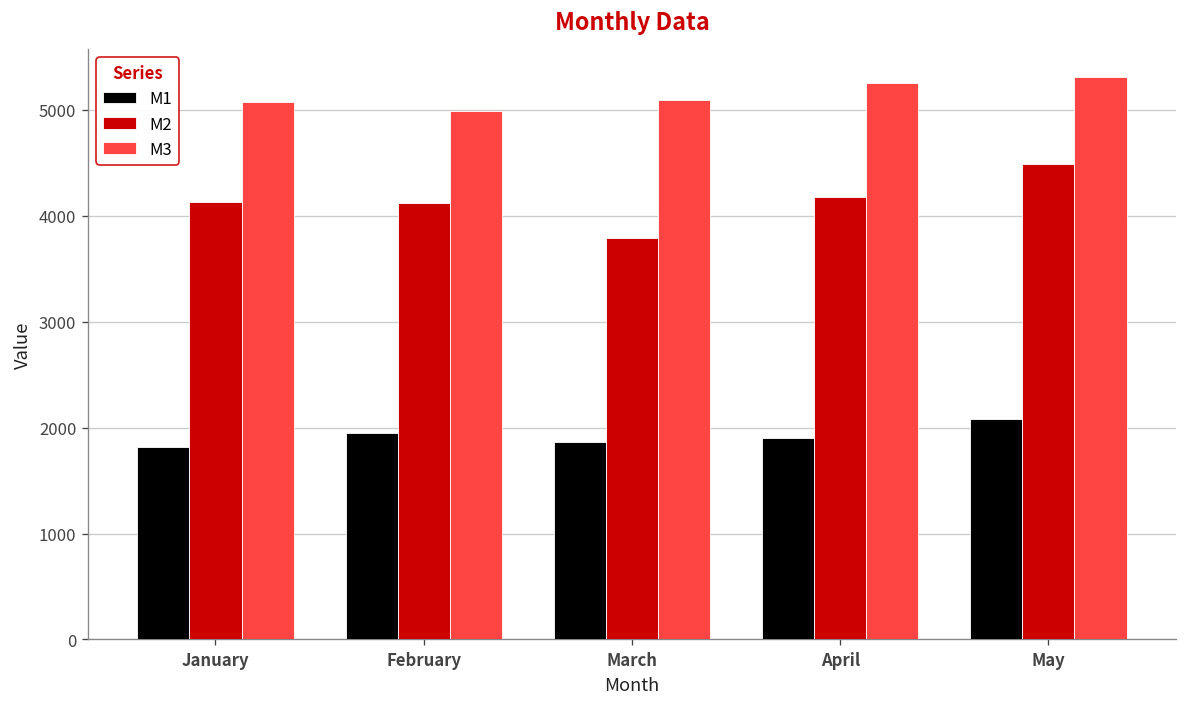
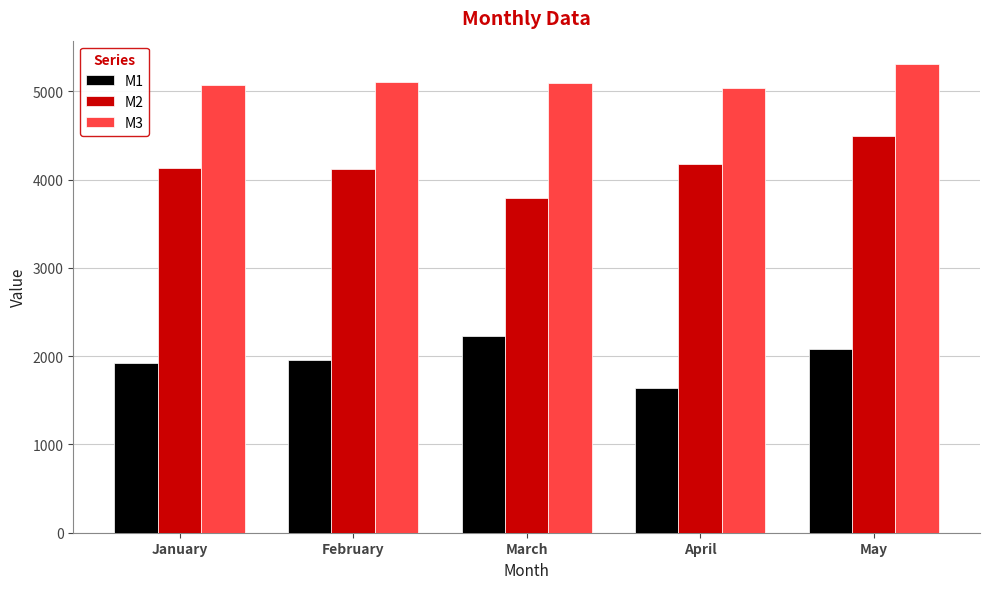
  {
    "M1": {
-     "January": 1800,
+     "January": 1900,
      "February": 2000,
-     "March": 1900,
-     "April": 1900,
+     "March": 2200,
+     "April": 1600,
      "May": 2100
    },
    "M2": {
      "January": 4100,
      "February": 4100,
      "March": 3800,
      "April": 4200,
      "May": 4500
    },
    "M3": {
      "January": 5100,
-     "February": 5000,
+     "February": 5100,
      "March": 5100,
-     "April": 5300,
+     "April": 5000,
      "May": 5300
    }
  }
